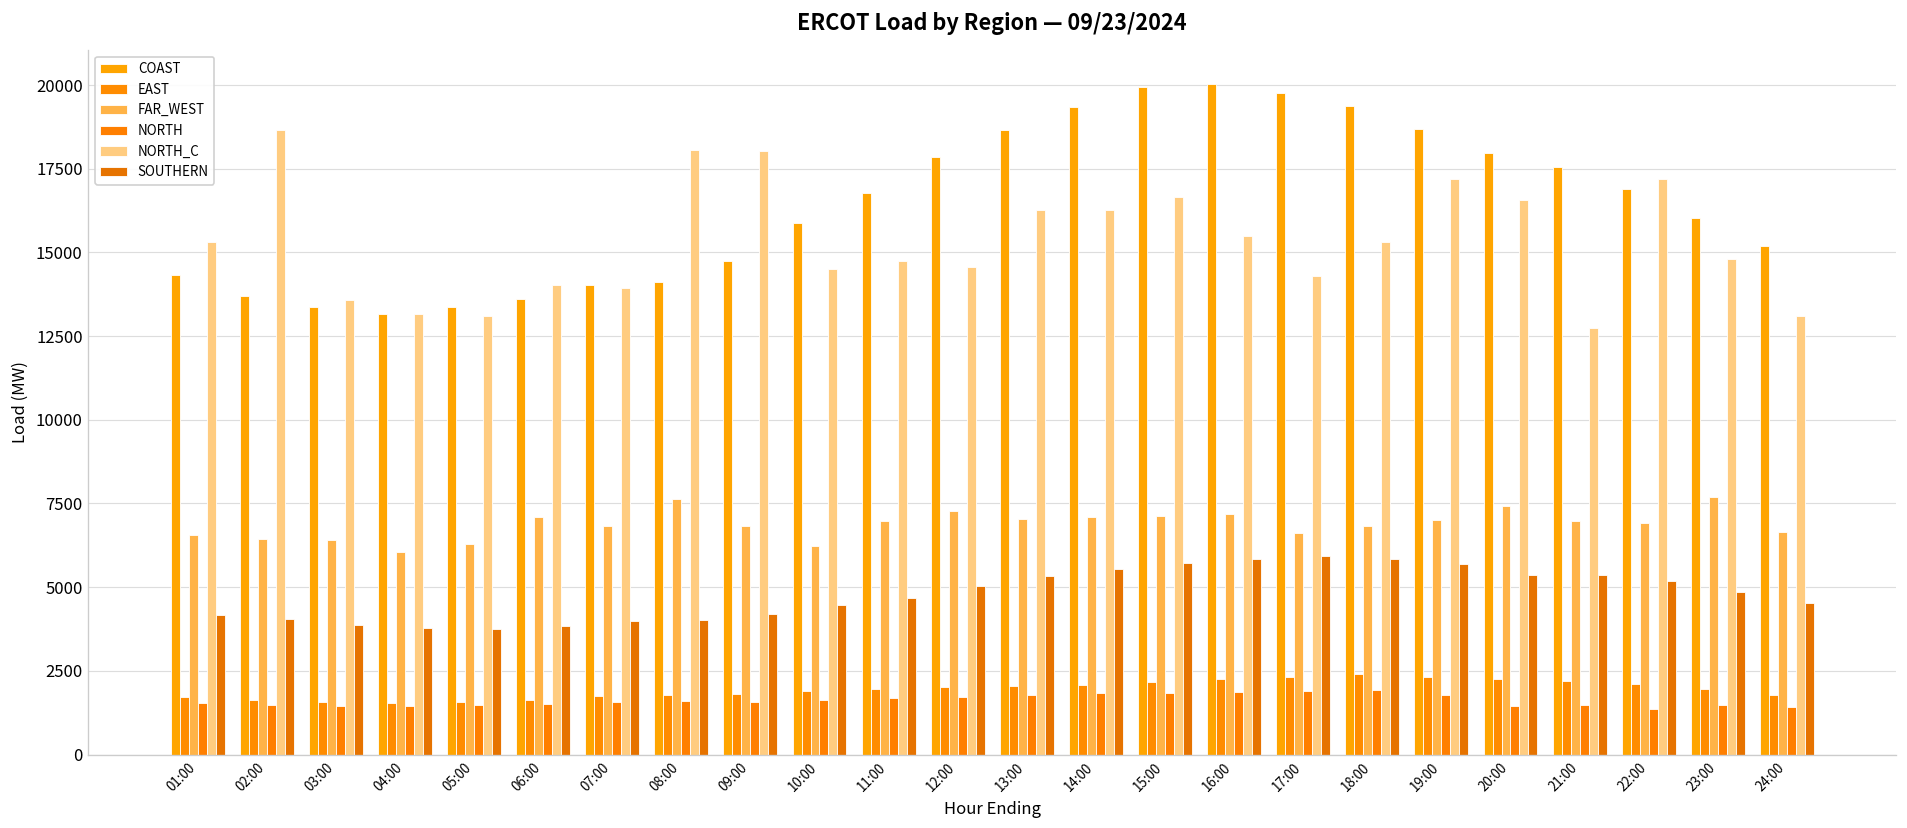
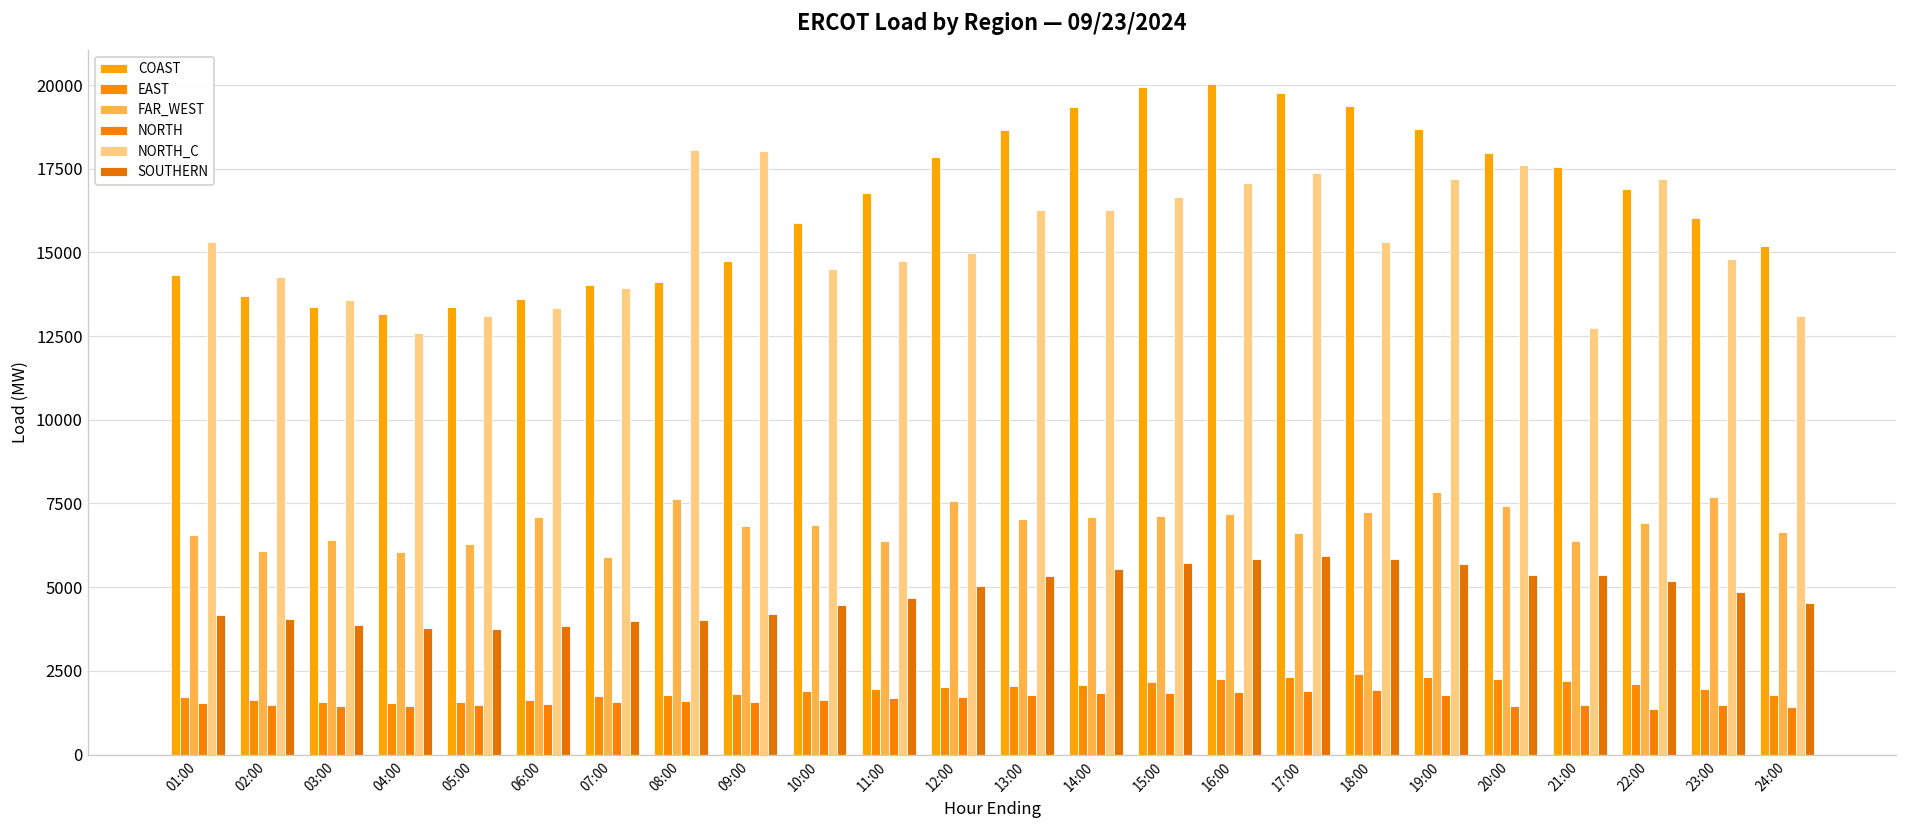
  {
    "FAR_WEST": {
      "01:00": 6600,
-     "02:00": 6500,
+     "02:00": 6100,
      "03:00": 6400,
      "04:00": 6100,
      "05:00": 6300,
      "06:00": 7100,
-     "07:00": 6800,
+     "07:00": 5900,
      "08:00": 7600,
      "09:00": 6800,
-     "10:00": 6200,
-     "11:00": 7000,
-     "12:00": 7300,
+     "10:00": 6900,
+     "11:00": 6400,
+     "12:00": 7600,
      "13:00": 7000,
      "14:00": 7100,
      "15:00": 7100,
      "16:00": 7200,
      "17:00": 6600,
-     "18:00": 6800,
-     "19:00": 7000,
+     "18:00": 7300,
+     "19:00": 7800,
      "20:00": 7400,
-     "21:00": 7000,
+     "21:00": 6400,
      "22:00": 6900,
      "23:00": 7700,
      "24:00": 6700
    },
    "NORTH_C": {
      "01:00": 15300,
-     "02:00": 18600,
+     "02:00": 14300,
      "03:00": 13600,
-     "04:00": 13200,
+     "04:00": 12600,
      "05:00": 13100,
-     "06:00": 14000,
+     "06:00": 13300,
      "07:00": 13900,
      "08:00": 18100,
      "09:00": 18000,
      "10:00": 14500,
      "11:00": 14700,
-     "12:00": 14600,
+     "12:00": 15000,
      "13:00": 16300,
      "14:00": 16300,
      "15:00": 16600,
-     "16:00": 15500,
-     "17:00": 14300,
+     "16:00": 17100,
+     "17:00": 17400,
      "18:00": 15300,
      "19:00": 17200,
-     "20:00": 16600,
+     "20:00": 17600,
      "21:00": 12700,
      "22:00": 17200,
      "23:00": 14800,
      "24:00": 13100
    }
  }
